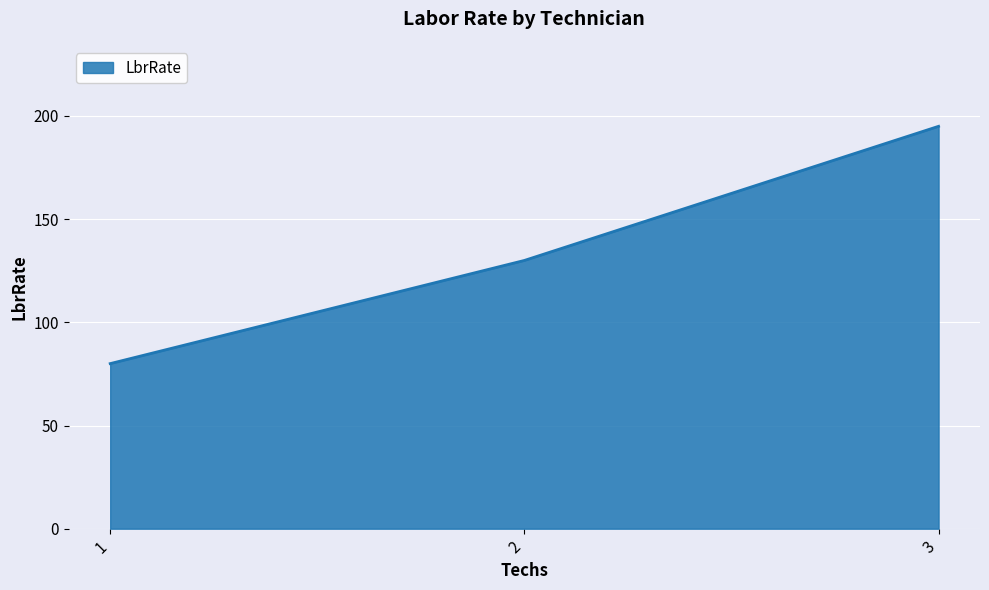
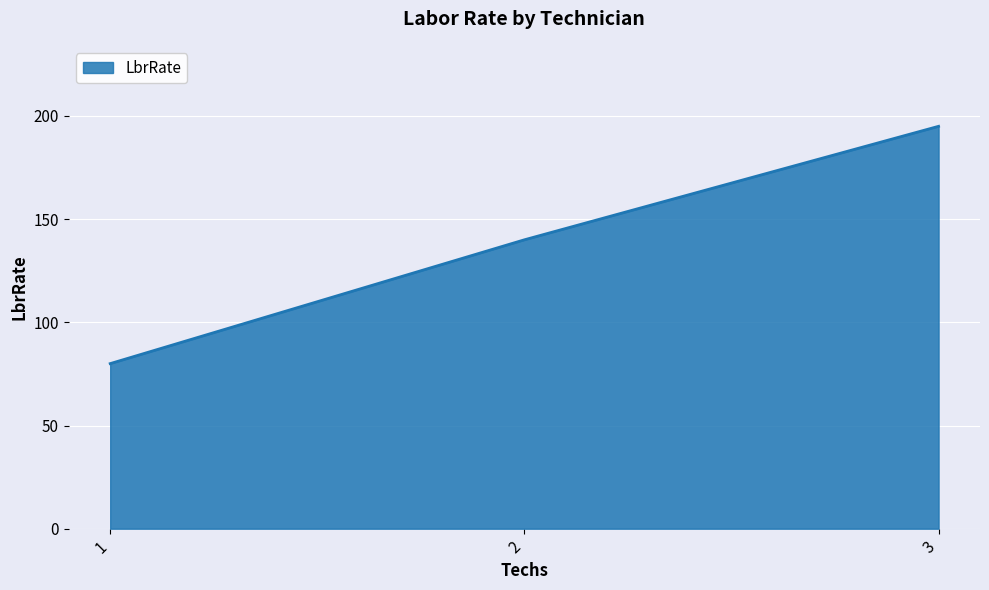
  {
    "1": 80,
-   "2": 130,
+   "2": 140,
    "3": 195
  }
